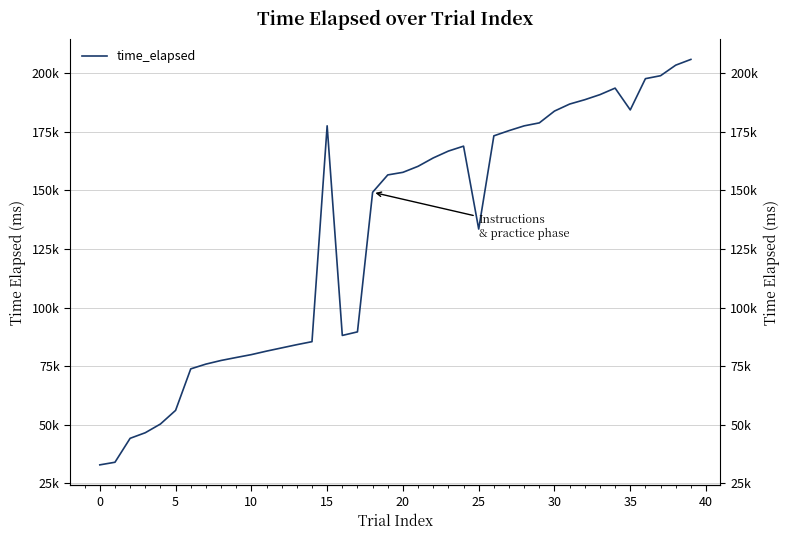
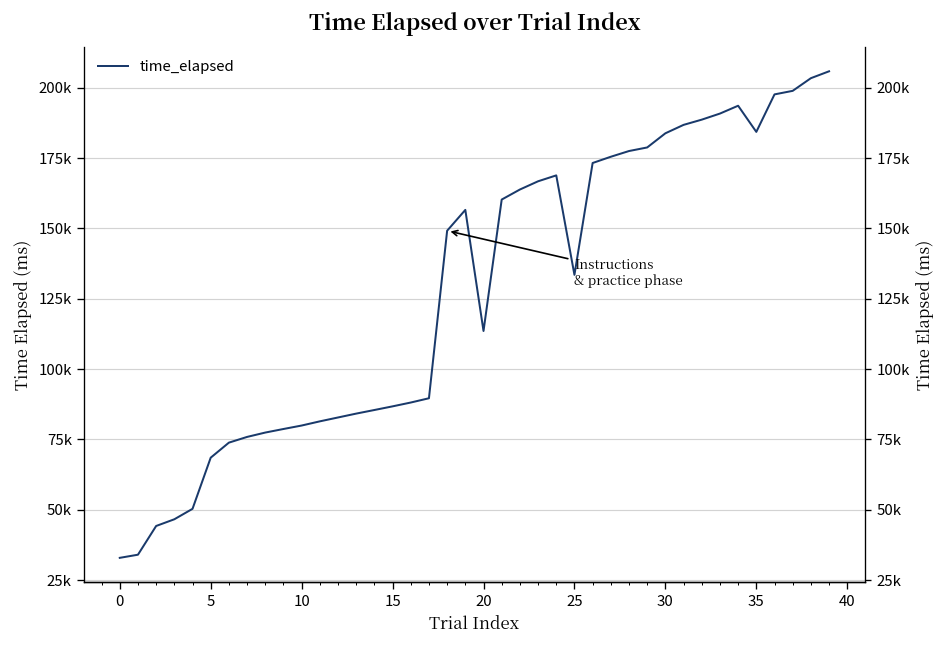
  {
    "0": 33000,
-   "5": 56000,
+   "5": 69000,
    "10": 80000,
-   "15": 178000,
-   "20": 158000,
+   "15": 87000,
+   "20": 114000,
    "25": 133000,
    "30": 184000,
    "35": 184000
  }
